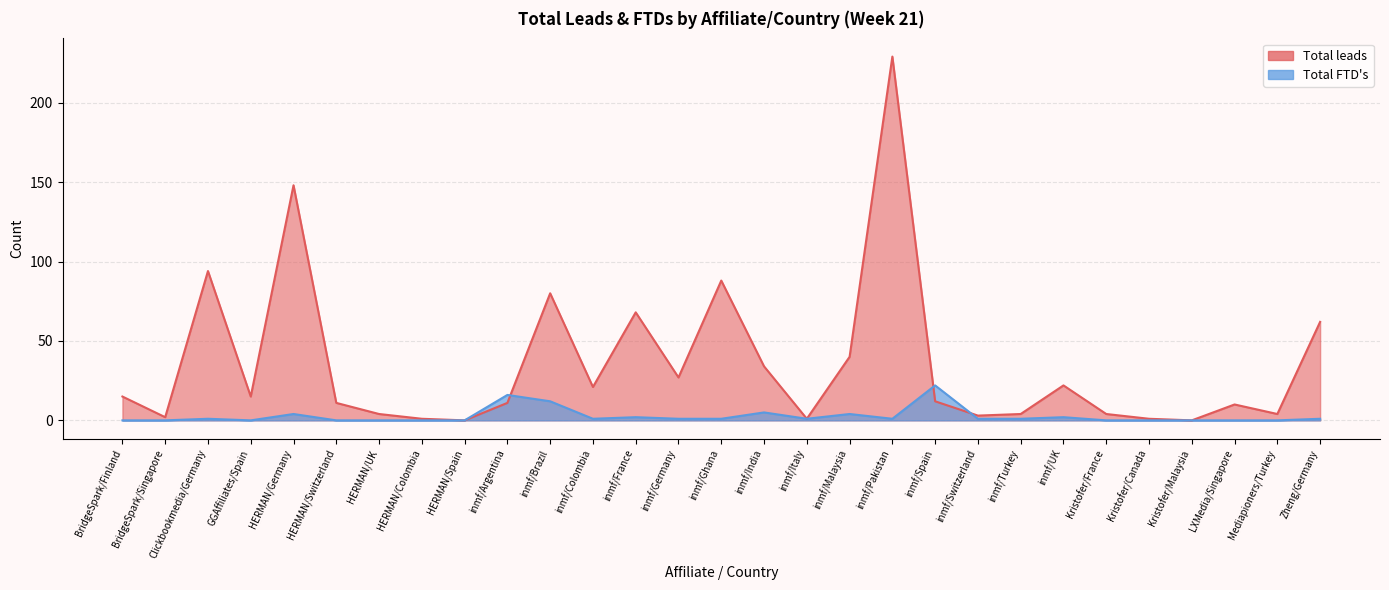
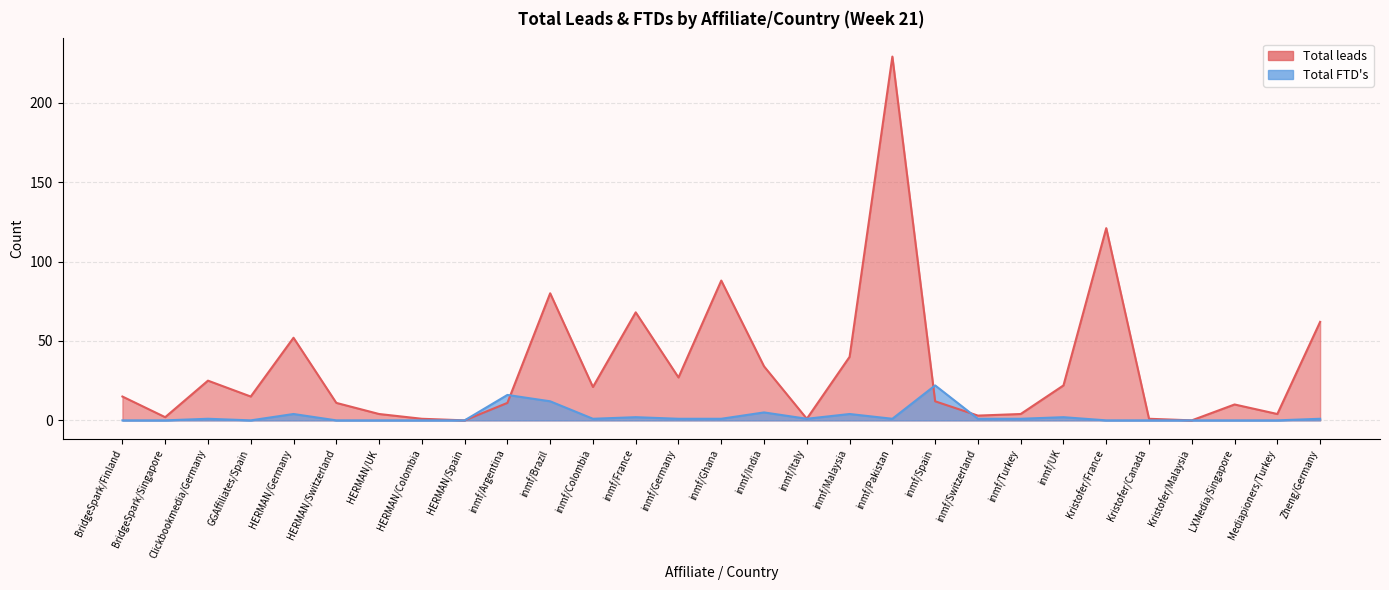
  {
    "Total leads": {
      "BridgeSpark/Finland": 15,
      "BridgeSpark/Singapore": 2,
-     "Clickbookmedia/Germany": 94,
+     "Clickbookmedia/Germany": 25,
      "GGAffiliates/Spain": 15,
-     "HERMAN/Germany": 148,
+     "HERMAN/Germany": 52,
      "HERMAN/Switzerland": 11,
      "HERMAN/UK": 4,
      "inmf/Argentina": 11,
      "inmf/Brazil": 80,
      "inmf/Colombia": 21,
      "inmf/France": 68,
      "inmf/Germany": 27,
      "inmf/Ghana": 88,
      "inmf/India": 34,
      "inmf/Malaysia": 40,
      "inmf/Pakistan": 229,
      "inmf/Spain": 12,
      "inmf/Switzerland": 3,
      "inmf/Turkey": 4,
      "inmf/UK": 22,
-     "Kristofer/France": 4,
+     "Kristofer/France": 121,
      "LXMedia/Singapore": 10,
      "Mediapioners/Turkey": 4,
      "Zheng/Germany": 62
    },
    "Total FTD's": {
      "BridgeSpark/Finland": 0,
      "BridgeSpark/Singapore": 0,
      "Clickbookmedia/Germany": 1,
      "GGAffiliates/Spain": 0,
      "HERMAN/Germany": 4,
      "HERMAN/Switzerland": 0,
      "HERMAN/UK": 0,
      "inmf/Argentina": 16,
      "inmf/Brazil": 12,
      "inmf/Colombia": 1,
      "inmf/France": 2,
      "inmf/Germany": 1,
      "inmf/Ghana": 1,
      "inmf/India": 5,
      "inmf/Malaysia": 4,
      "inmf/Pakistan": 1,
      "inmf/Spain": 22,
      "inmf/Switzerland": 1,
      "inmf/Turkey": 1,
      "inmf/UK": 2,
      "Kristofer/France": 0,
      "LXMedia/Singapore": 0,
      "Mediapioners/Turkey": 0,
      "Zheng/Germany": 1
    }
  }
